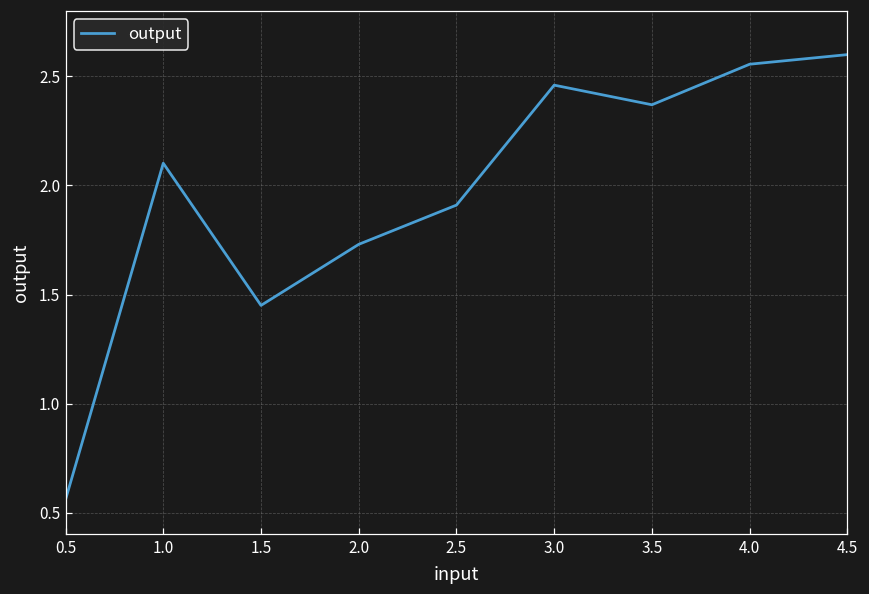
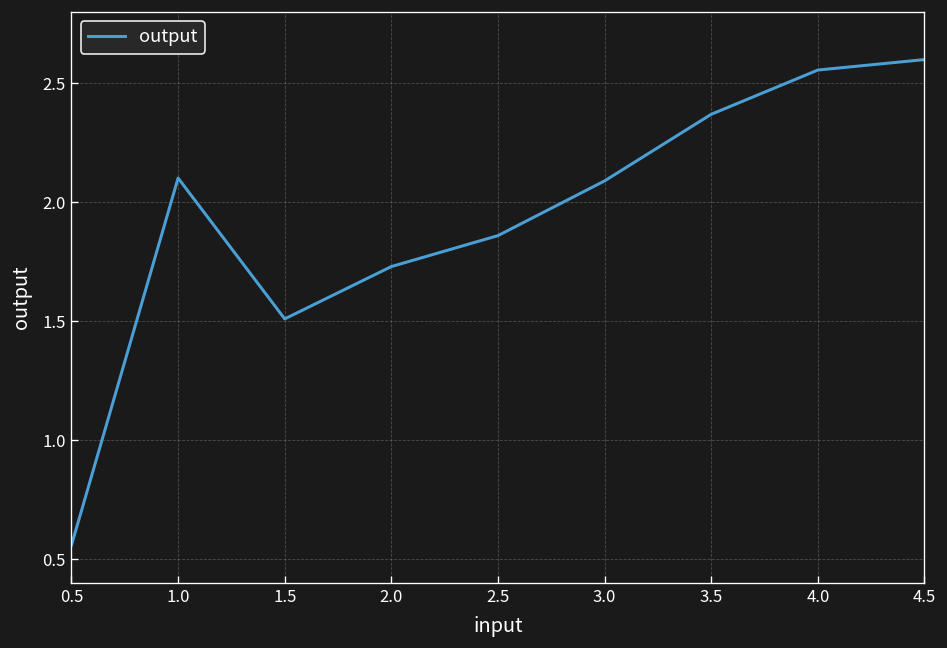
  {
    "0.5": 0.56,
    "1.0": 2.10,
-   "1.5": 1.45,
+   "1.5": 1.51,
    "2.0": 1.73,
-   "2.5": 1.91,
-   "3.0": 2.46,
+   "2.5": 1.86,
+   "3.0": 2.09,
    "3.5": 2.37,
    "4.0": 2.56,
    "4.5": 2.60
  }
